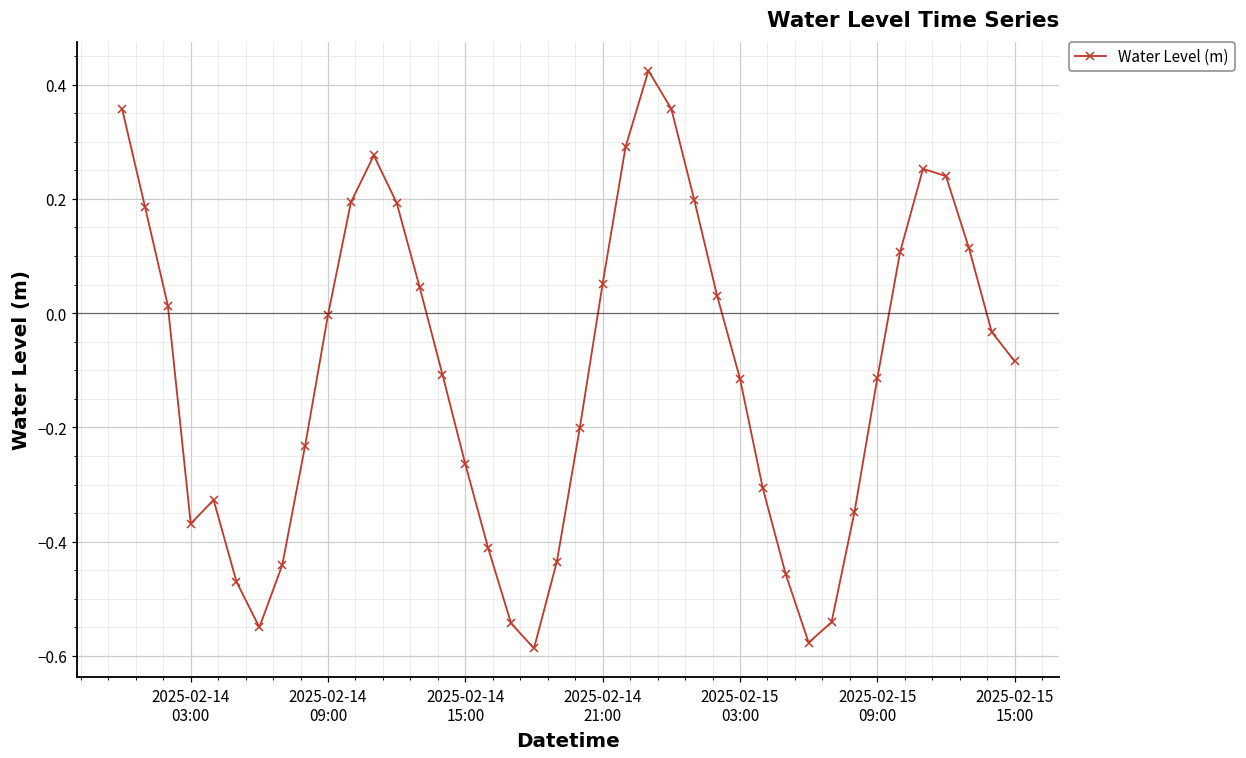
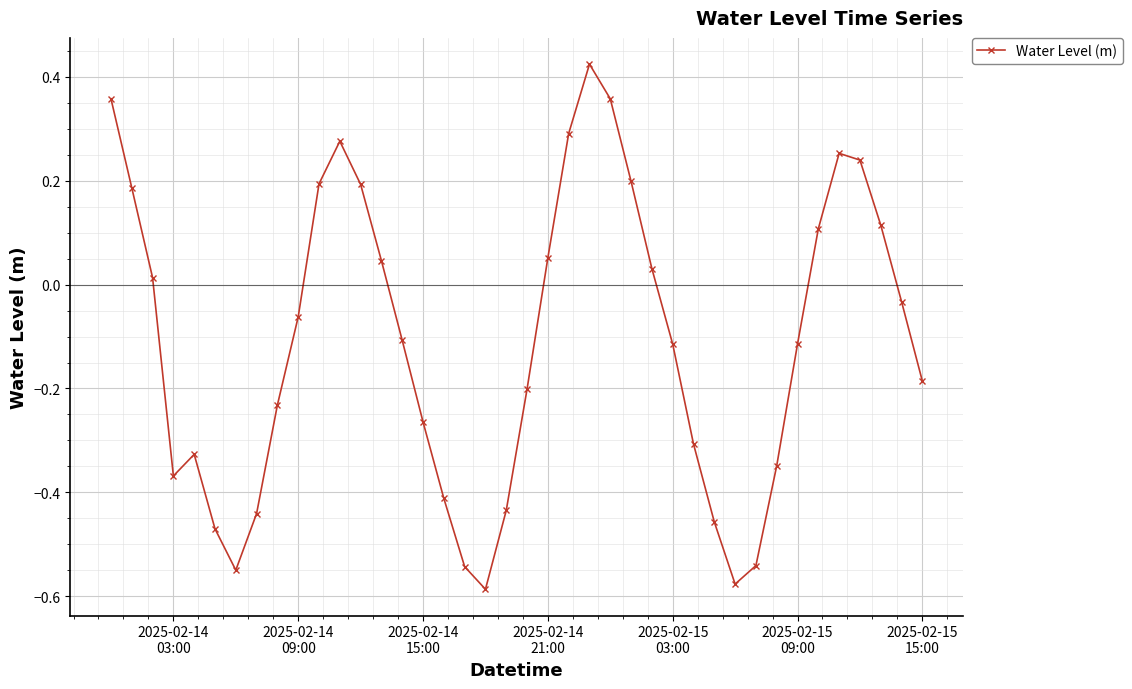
  {
    "2025-02-14 03:00": -0.37,
-   "2025-02-14 09:00": 0.00,
+   "2025-02-14 09:00": -0.06,
    "2025-02-14 15:00": -0.26,
    "2025-02-14 21:00": 0.05,
    "2025-02-15 03:00": -0.11,
    "2025-02-15 09:00": -0.11,
-   "2025-02-15 15:00": -0.08
+   "2025-02-15 15:00": -0.19
  }
